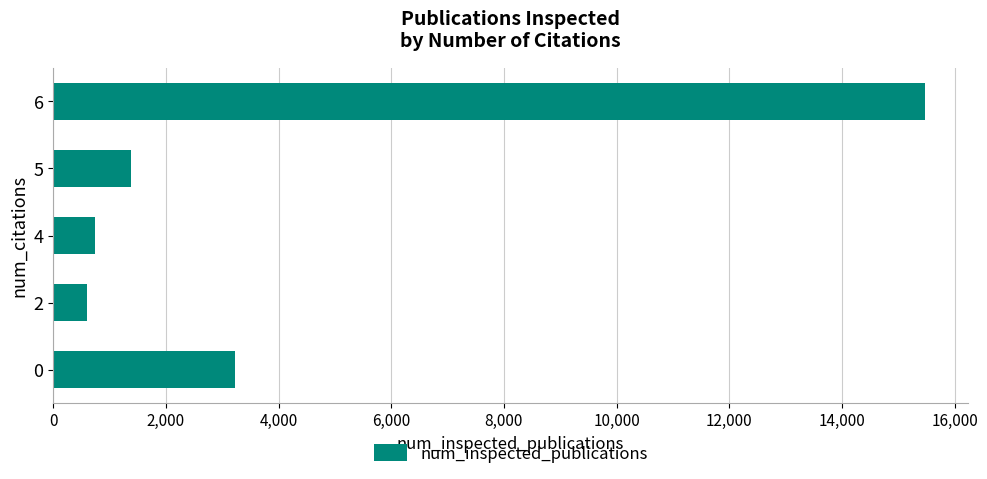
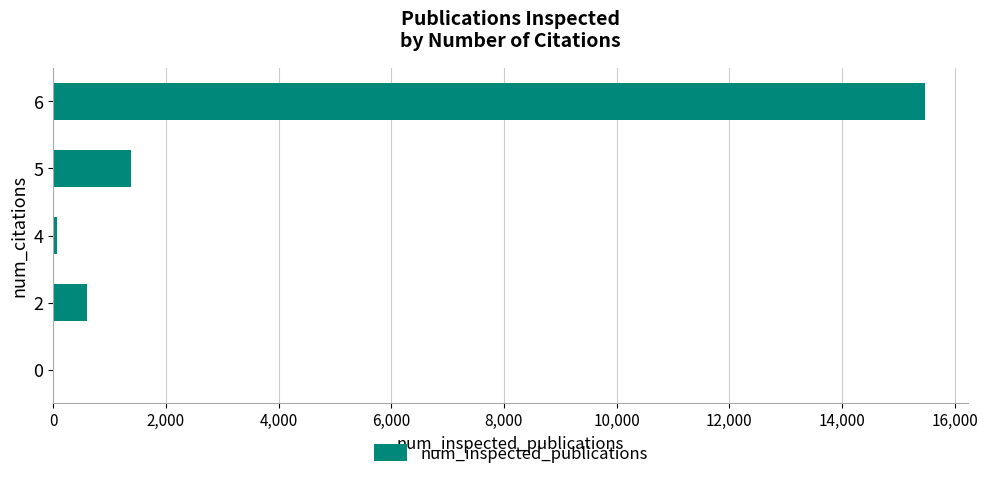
  {
    "6": "15,500",
    "5": "1,400",
-   "4": "700",
+   "4": "100",
    "2": "600",
-   "0": "3,200"
+   "0": "0"
  }
